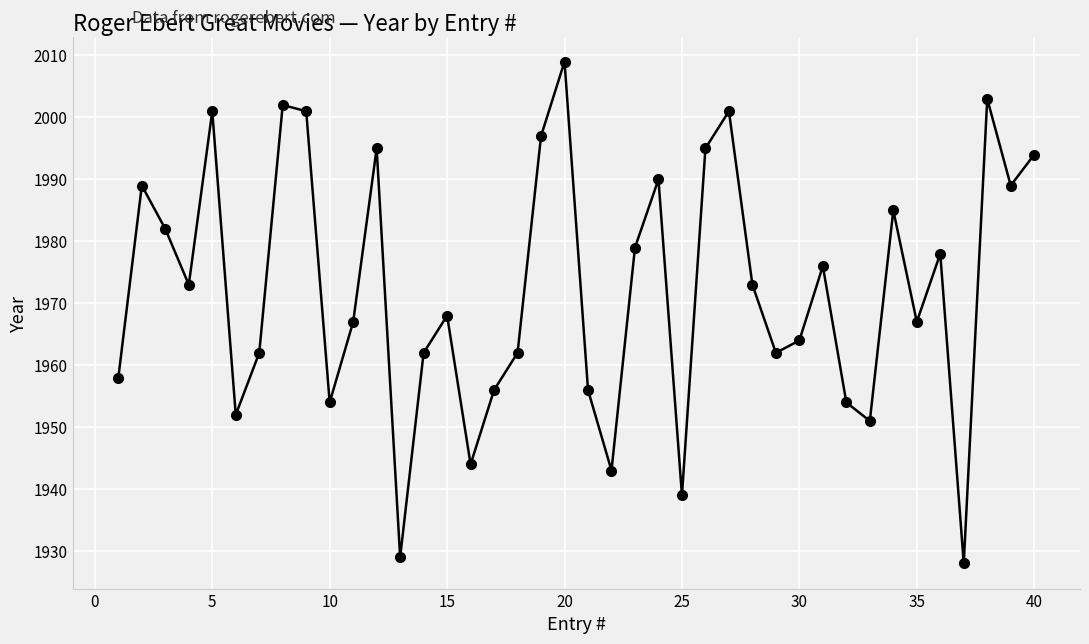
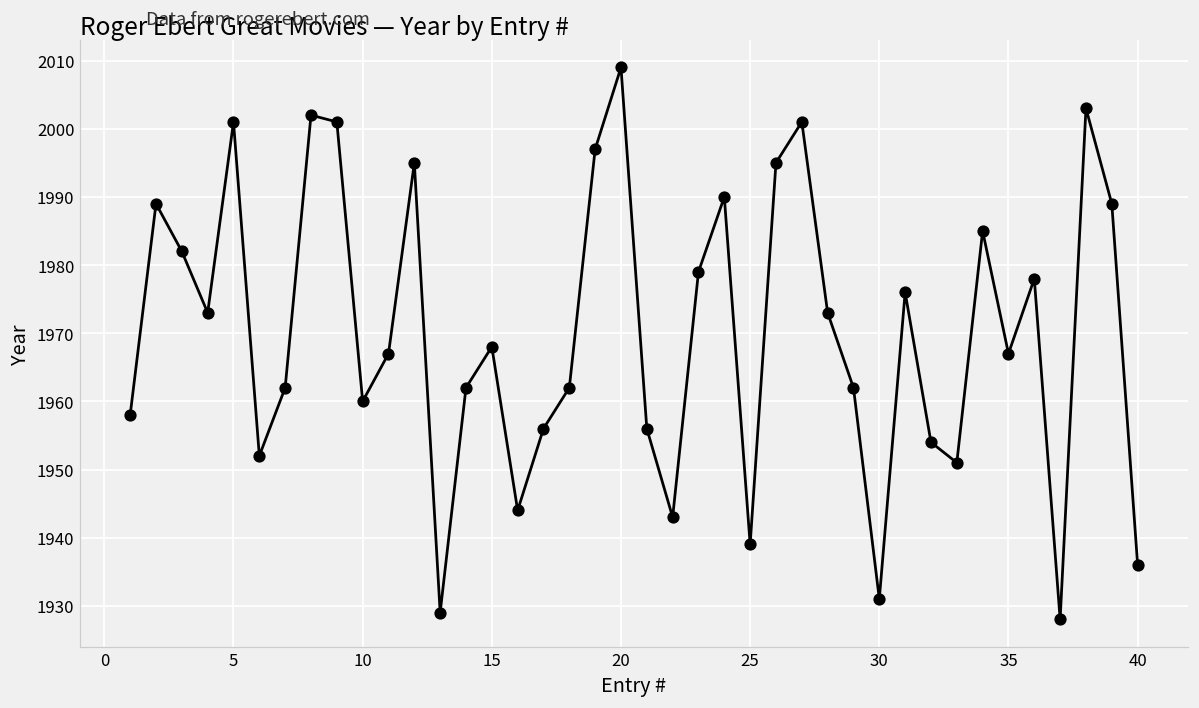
  {
    "5": 2001,
-   "10": 1954,
+   "10": 1960,
    "15": 1968,
    "20": 2009,
    "25": 1939,
-   "30": 1964,
+   "30": 1931,
    "35": 1967,
-   "40": 1994
+   "40": 1936
  }
